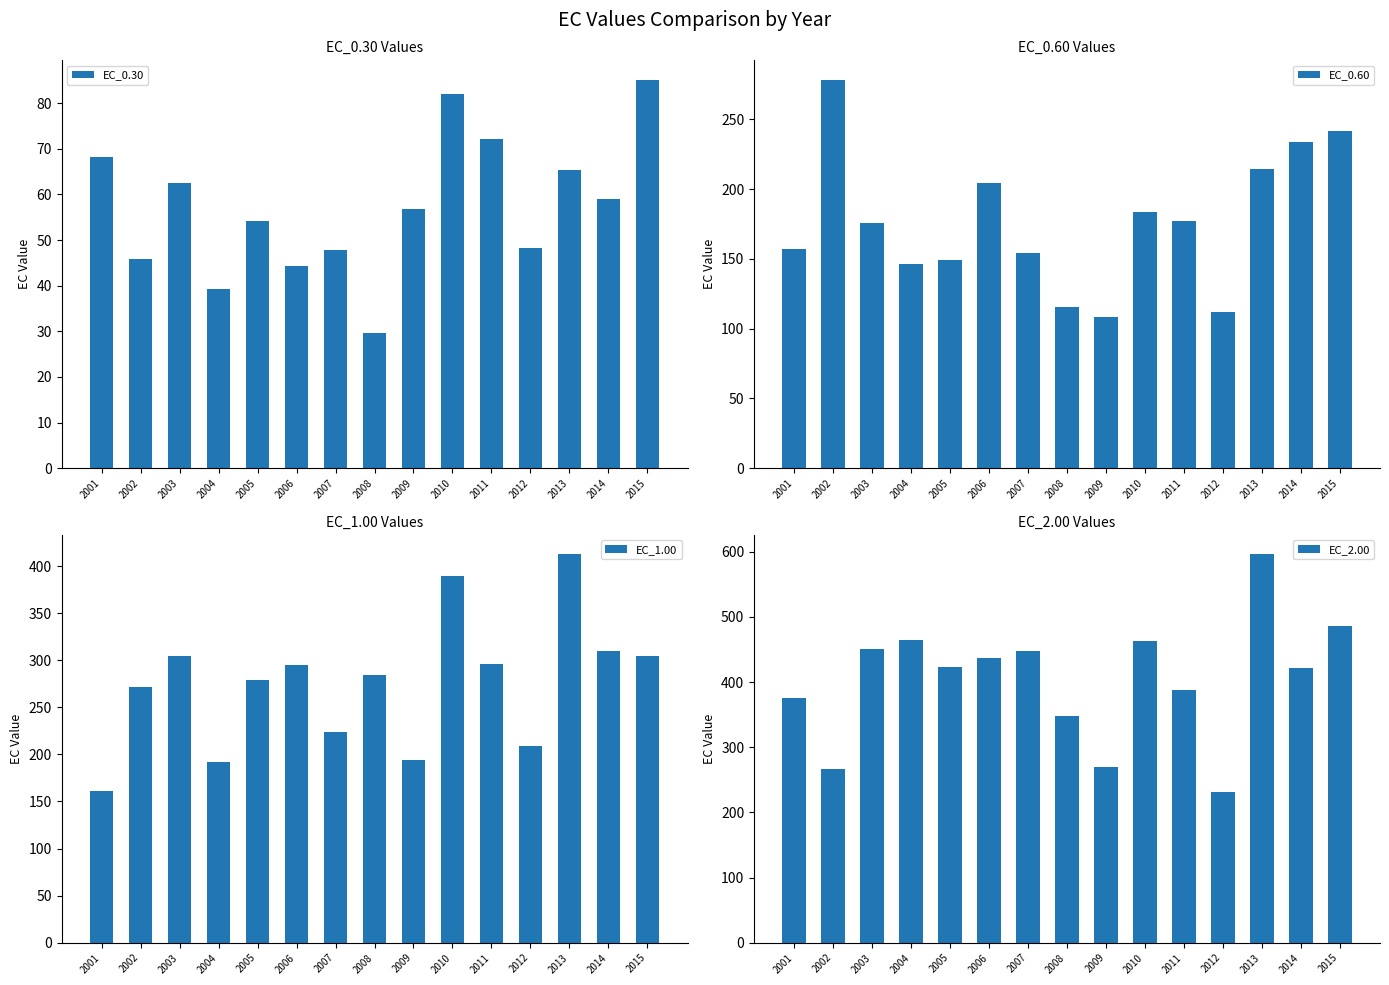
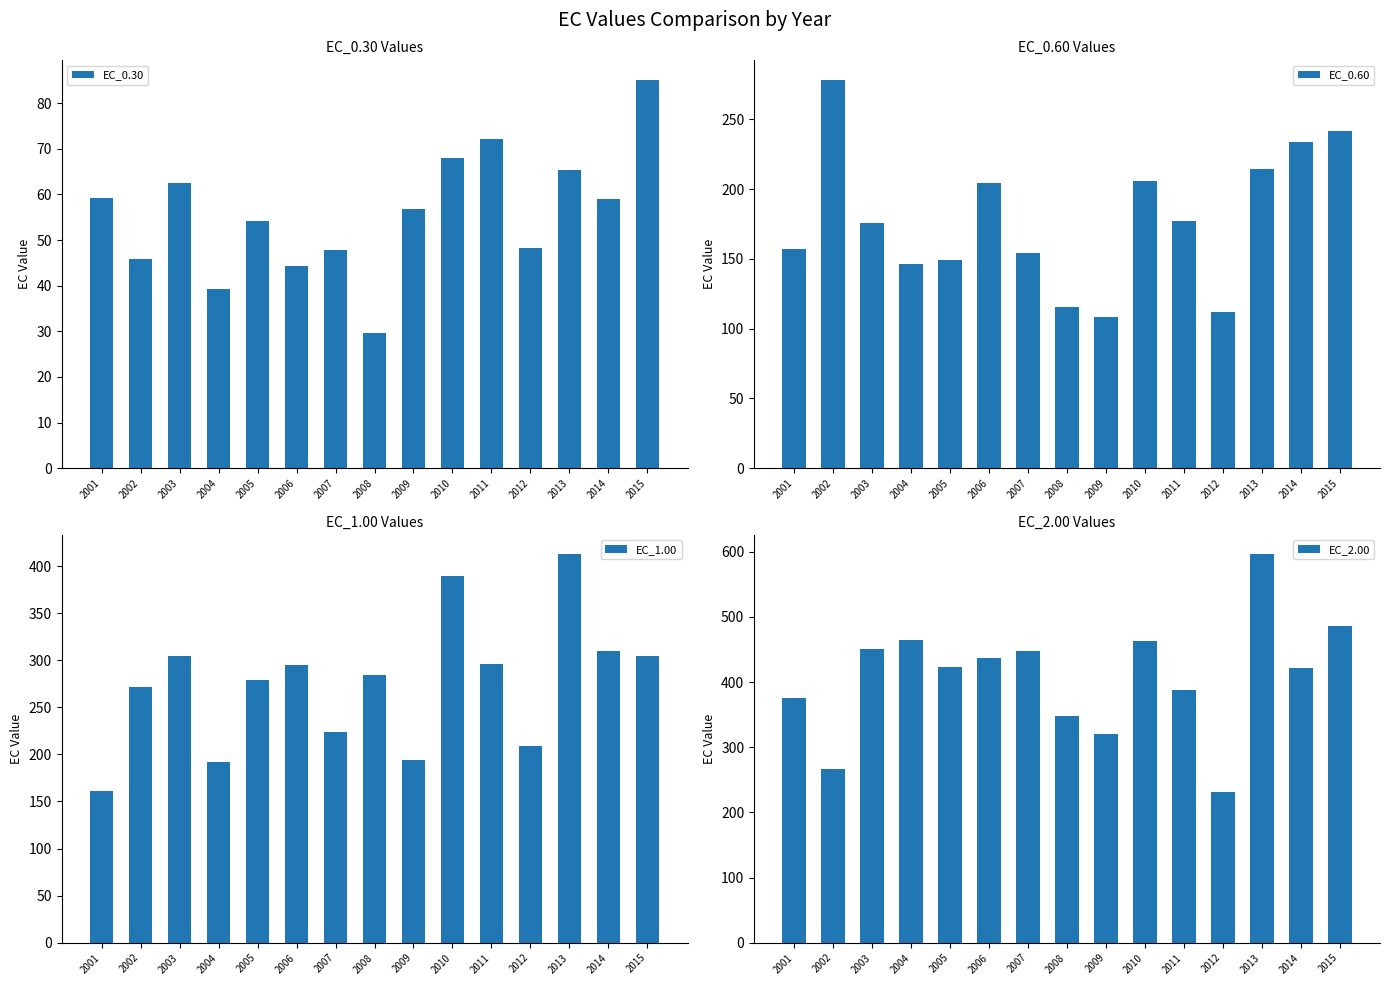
  {
    "EC_0.30 Values": {
-     "2001": 68,
+     "2001": 59,
      "2002": 46,
      "2003": 63,
      "2004": 39,
      "2005": 54,
      "2006": 44,
      "2007": 48,
      "2008": 30,
      "2009": 57,
-     "2010": 82,
+     "2010": 68,
      "2011": 72,
      "2012": 48,
      "2013": 65,
      "2014": 59,
      "2015": 85
    },
    "EC_0.60 Values": {
      "2001": 157,
      "2002": 278,
      "2003": 175,
      "2004": 146,
      "2005": 149,
      "2006": 204,
      "2007": 154,
      "2008": 115,
      "2009": 108,
-     "2010": 183,
+     "2010": 206,
      "2011": 177,
      "2012": 112,
      "2013": 214,
      "2014": 234,
      "2015": 242
    },
    "EC_1.00 Values": {
      "2001": 160,
      "2002": 270,
      "2003": 300,
      "2004": 190,
      "2005": 280,
      "2006": 290,
      "2007": 220,
      "2008": 280,
      "2009": 190,
      "2010": 390,
      "2011": 300,
      "2012": 210,
      "2013": 410,
      "2014": 310,
      "2015": 300
    },
    "EC_2.00 Values": {
      "2001": 380,
      "2002": 270,
      "2003": 450,
      "2004": 470,
      "2005": 420,
      "2006": 440,
      "2007": 450,
      "2008": 350,
-     "2009": 270,
+     "2009": 320,
      "2010": 460,
      "2011": 390,
      "2012": 230,
      "2013": 600,
      "2014": 420,
      "2015": 490
    }
  }
